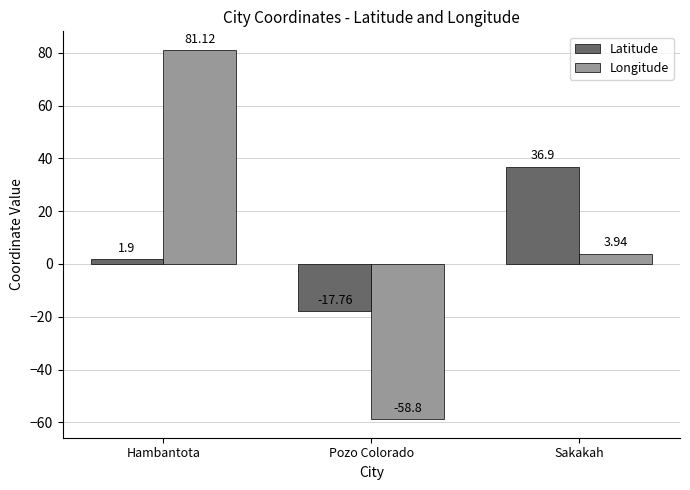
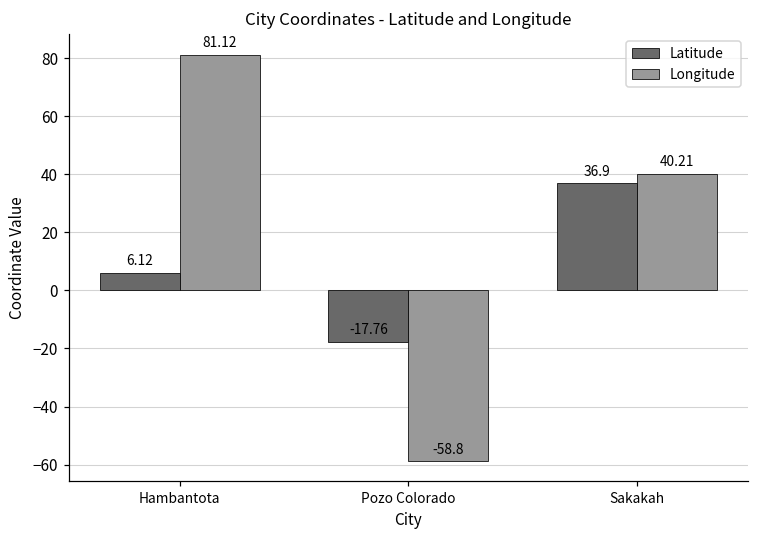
  {
    "Latitude": {
-     "Hambantota": 1.9,
+     "Hambantota": 6.12,
      "Pozo Colorado": -17.76,
      "Sakakah": 36.9
    },
    "Longitude": {
      "Hambantota": 81.12,
      "Pozo Colorado": -58.8,
-     "Sakakah": 3.94
+     "Sakakah": 40.21
    }
  }
